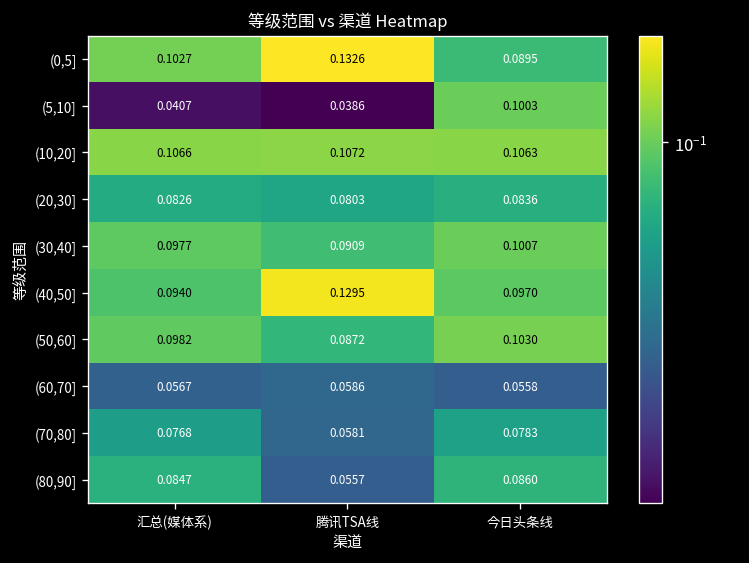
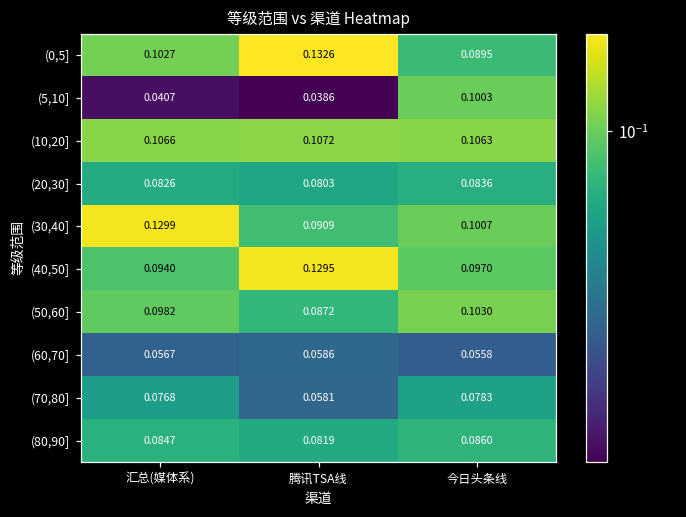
  {
    "(0,5]": {
      "汇总(媒体系)": 0.1027,
      "腾讯TSA线": 0.1326,
      "今日头条线": 0.0895
    },
    "(5,10]": {
      "汇总(媒体系)": 0.0407,
      "腾讯TSA线": 0.0386,
      "今日头条线": 0.1003
    },
    "(10,20]": {
      "汇总(媒体系)": 0.1066,
      "腾讯TSA线": 0.1072,
      "今日头条线": 0.1063
    },
    "(20,30]": {
      "汇总(媒体系)": 0.0826,
      "腾讯TSA线": 0.0803,
      "今日头条线": 0.0836
    },
    "(30,40]": {
-     "汇总(媒体系)": 0.0977,
+     "汇总(媒体系)": 0.1299,
      "腾讯TSA线": 0.0909,
      "今日头条线": 0.1007
    },
    "(40,50]": {
      "汇总(媒体系)": 0.0940,
      "腾讯TSA线": 0.1295,
      "今日头条线": 0.0970
    },
    "(50,60]": {
      "汇总(媒体系)": 0.0982,
      "腾讯TSA线": 0.0872,
      "今日头条线": 0.1030
    },
    "(60,70]": {
      "汇总(媒体系)": 0.0567,
      "腾讯TSA线": 0.0586,
      "今日头条线": 0.0558
    },
    "(70,80]": {
      "汇总(媒体系)": 0.0768,
      "腾讯TSA线": 0.0581,
      "今日头条线": 0.0783
    },
    "(80,90]": {
      "汇总(媒体系)": 0.0847,
-     "腾讯TSA线": 0.0557,
+     "腾讯TSA线": 0.0819,
      "今日头条线": 0.0860
    }
  }
